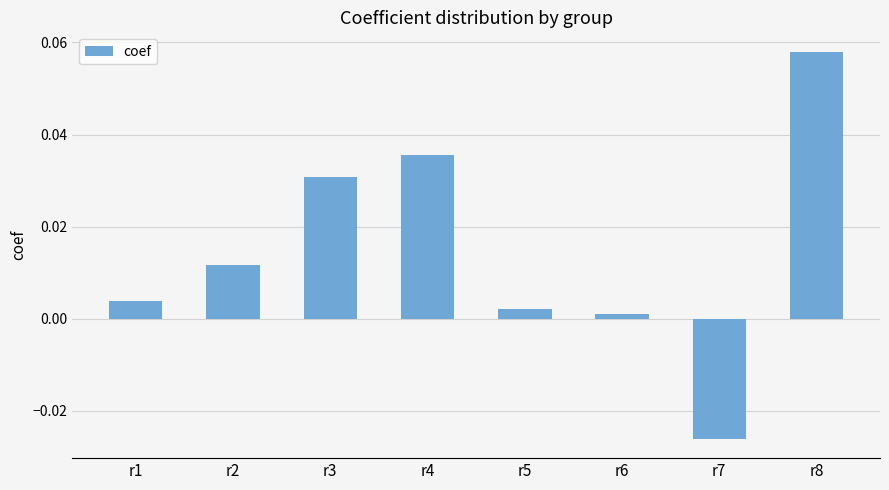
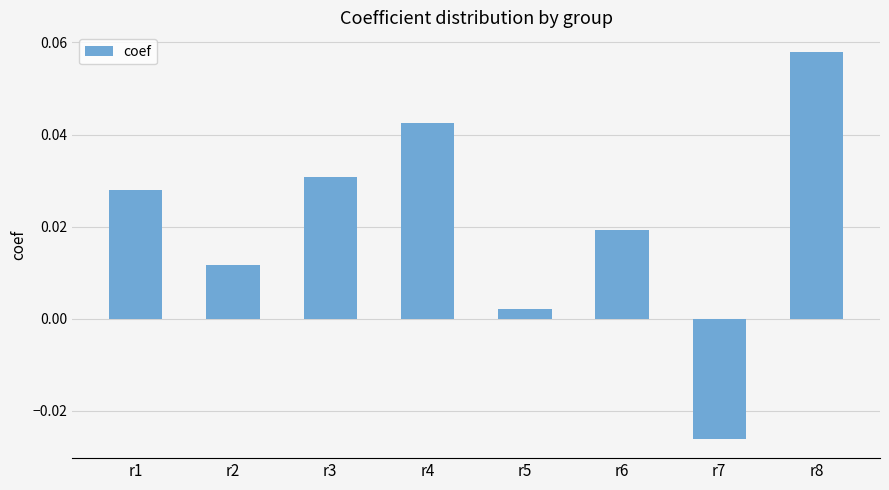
  {
-   "r1": 0.004,
+   "r1": 0.028,
    "r2": 0.012,
    "r3": 0.031,
-   "r4": 0.035,
+   "r4": 0.042,
    "r5": 0.002,
-   "r6": 0.001,
+   "r6": 0.019,
    "r7": -0.026,
    "r8": 0.058
  }
